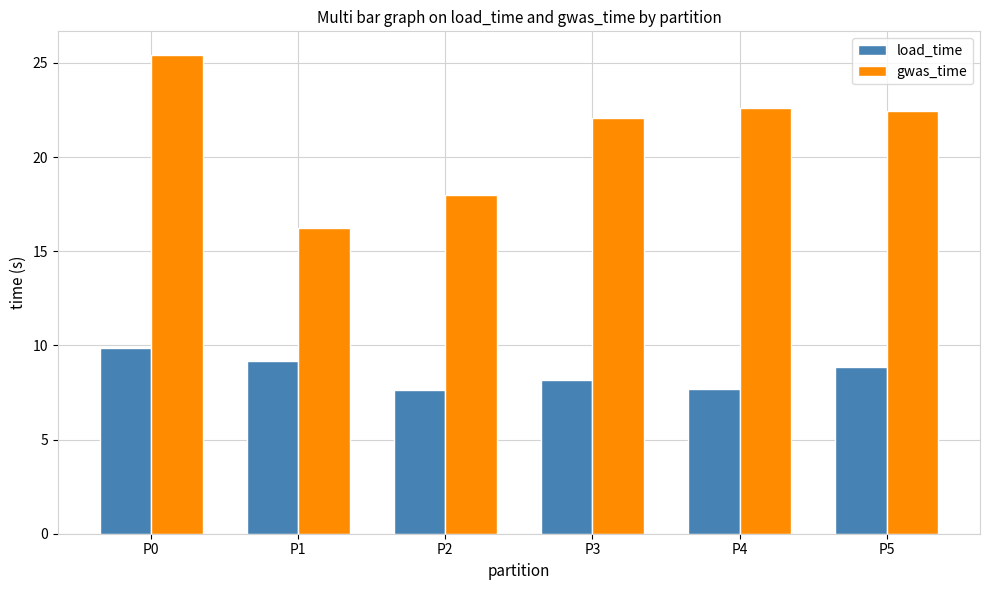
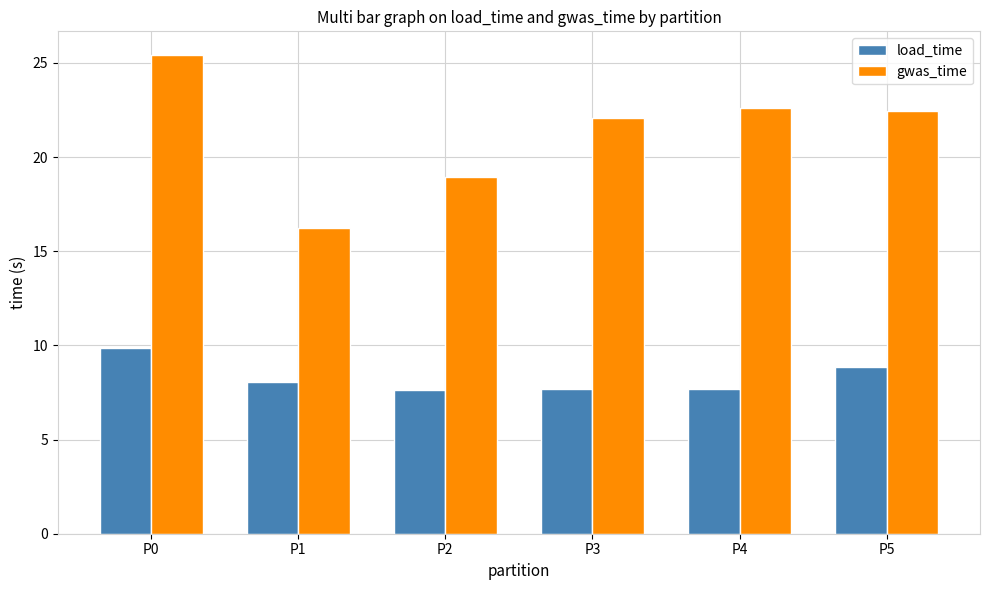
  {
    "load_time": {
      "P0": 9.8,
-     "P1": 9.2,
+     "P1": 8.1,
      "P2": 7.6,
-     "P3": 8.2,
+     "P3": 7.7,
      "P4": 7.7,
      "P5": 8.9
    },
    "gwas_time": {
      "P0": 25.4,
      "P1": 16.2,
-     "P2": 18.0,
+     "P2": 18.9,
      "P3": 22.1,
      "P4": 22.6,
      "P5": 22.4
    }
  }
